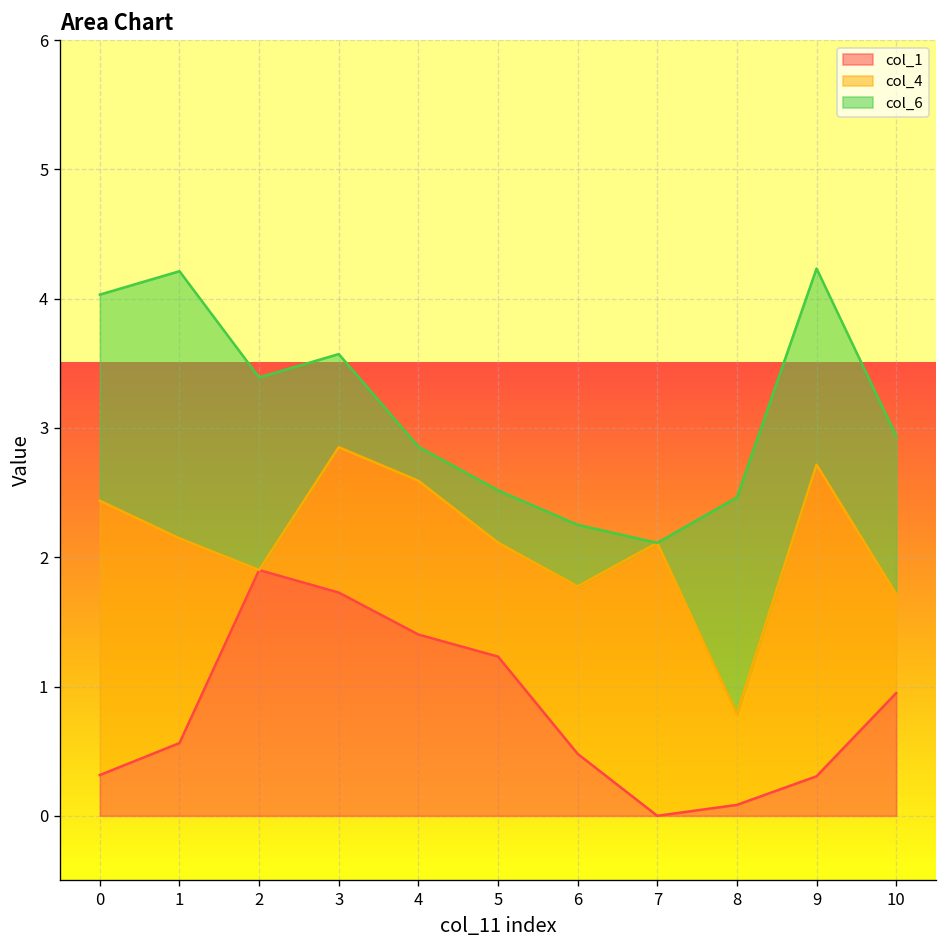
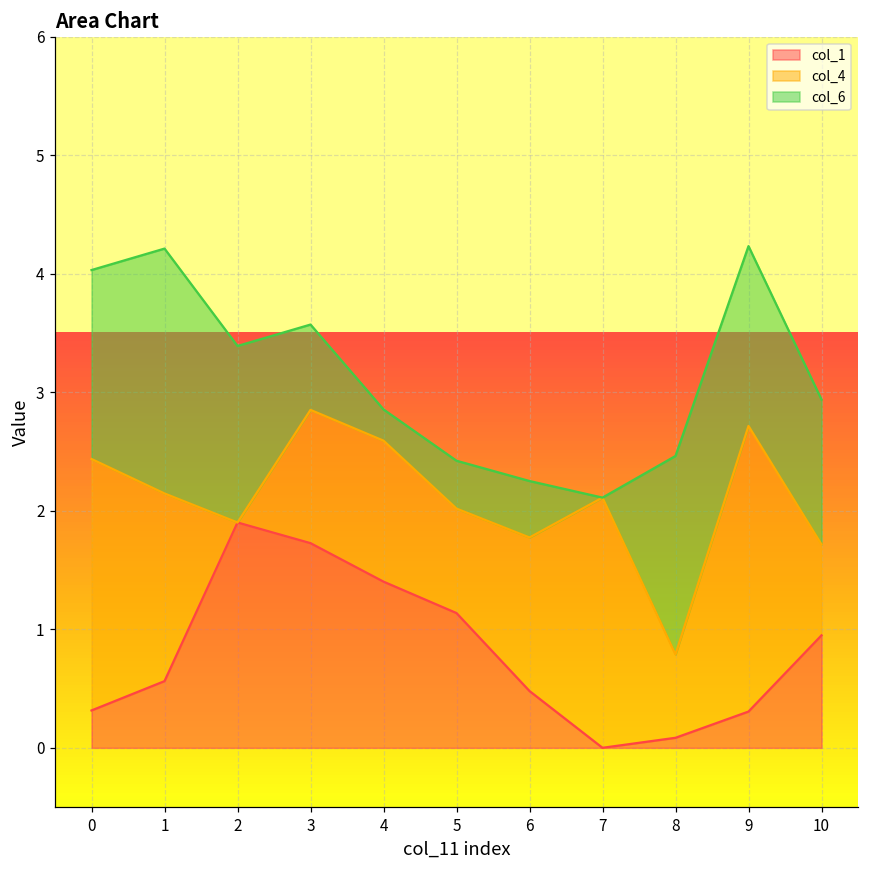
  {
    "col_1": {
      "0": 0.32,
      "1": 0.56,
      "3": 1.73,
      "4": 1.40,
-     "5": 1.23,
+     "5": 1.14,
      "6": 0.48,
      "7": 0.00,
      "8": 0.08,
      "9": 0.31,
      "10": 0.95
    },
    "col_4": {
      "0": 2.12,
      "1": 1.58,
      "3": 1.12,
      "4": 1.19,
      "5": 0.88,
      "6": 1.30,
      "8": 0.70,
      "9": 2.41,
      "10": 0.77
    },
    "col_6": {
      "0": 1.59,
      "1": 2.07,
      "2": 1.49,
      "3": 0.72,
      "4": 0.26,
      "5": 0.40,
      "6": 0.48,
      "8": 1.67,
      "9": 1.52,
      "10": 1.22
    }
  }
